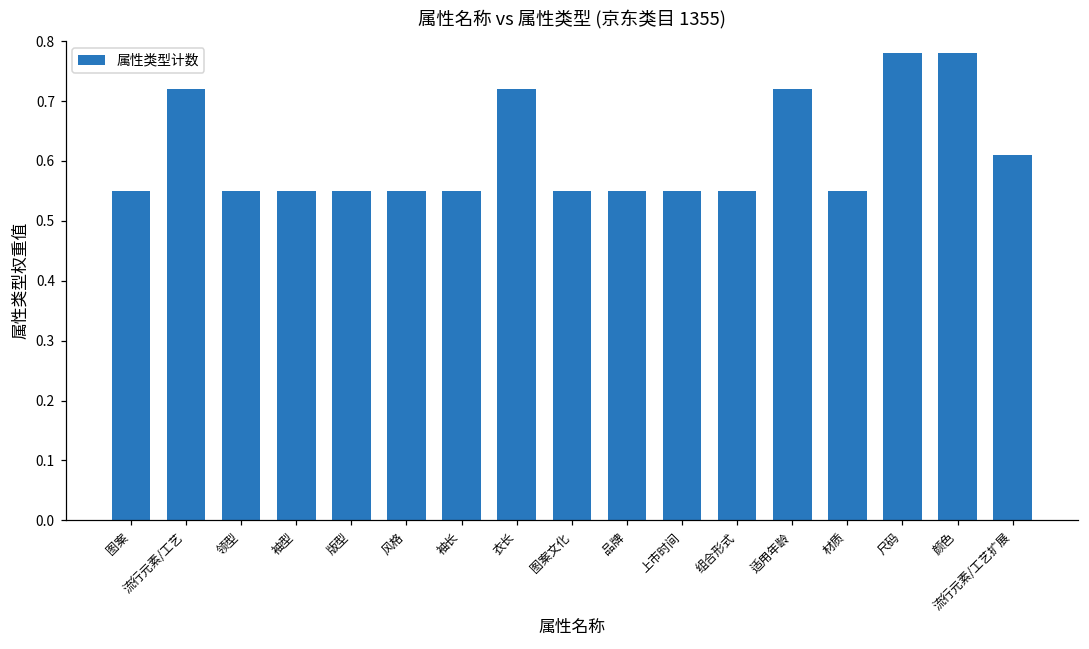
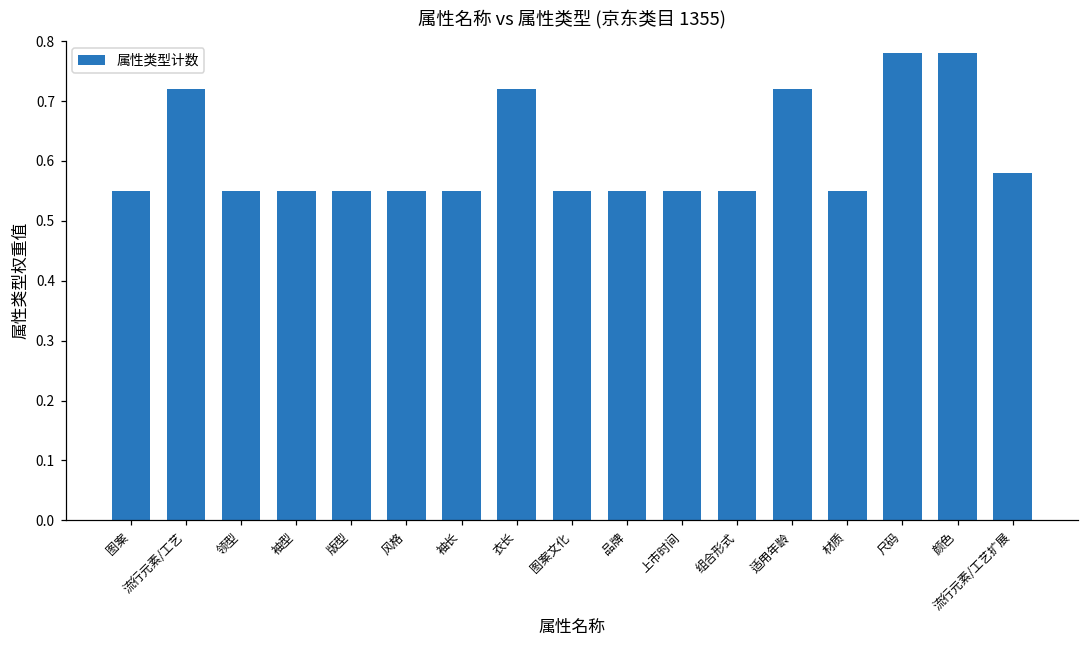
  {
    "图案": 0.55,
    "流行元素/工艺": 0.72,
    "领型": 0.55,
    "袖型": 0.55,
    "版型": 0.55,
    "风格": 0.55,
    "袖长": 0.55,
    "衣长": 0.72,
    "图案文化": 0.55,
    "品牌": 0.55,
    "上市时间": 0.55,
    "组合形式": 0.55,
    "适用年龄": 0.72,
    "材质": 0.55,
    "尺码": 0.78,
    "颜色": 0.78,
-   "流行元素/工艺扩展": 0.61
+   "流行元素/工艺扩展": 0.58
  }
